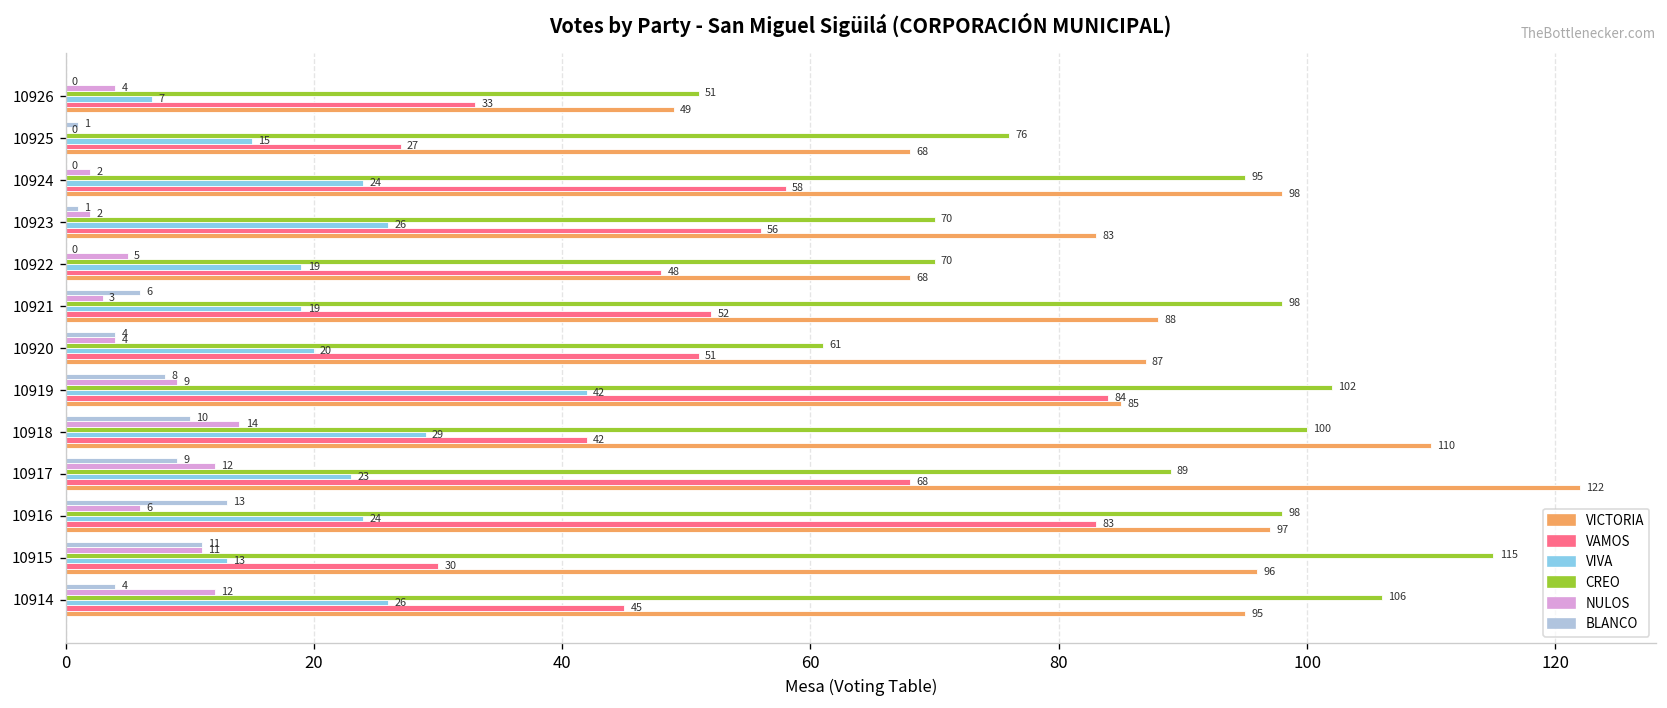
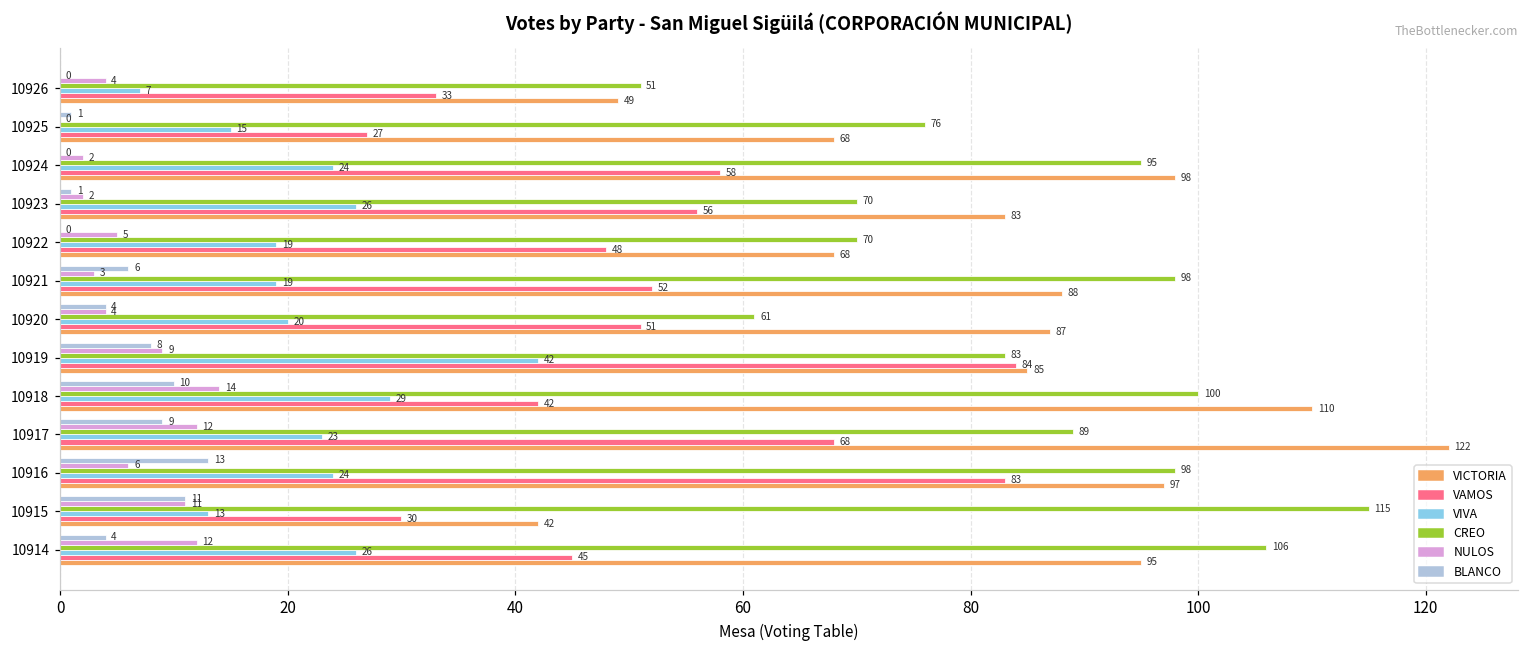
  {
    "VICTORIA": {
      "10926": 49,
      "10925": 68,
      "10924": 98,
      "10923": 83,
      "10922": 68,
      "10921": 88,
      "10920": 87,
      "10919": 85,
      "10918": 110,
      "10917": 122,
      "10916": 97,
-     "10915": 96,
+     "10915": 42,
      "10914": 95
    },
    "VAMOS": {
      "10926": 33,
      "10925": 27,
      "10924": 58,
      "10923": 56,
      "10922": 48,
      "10921": 52,
      "10920": 51,
      "10919": 84,
      "10918": 42,
      "10917": 68,
      "10916": 83,
      "10915": 30,
      "10914": 45
    },
    "CREO": {
      "10926": 51,
      "10925": 76,
      "10924": 95,
      "10923": 70,
      "10922": 70,
      "10921": 98,
      "10920": 61,
-     "10919": 102,
+     "10919": 83,
      "10918": 100,
      "10917": 89,
      "10916": 98,
      "10915": 115,
      "10914": 106
    }
  }
